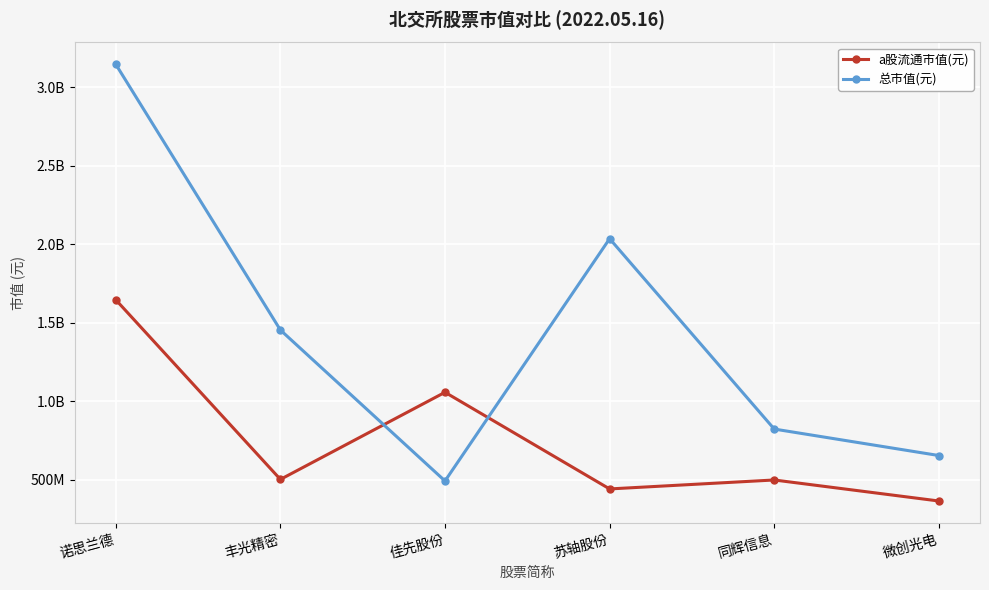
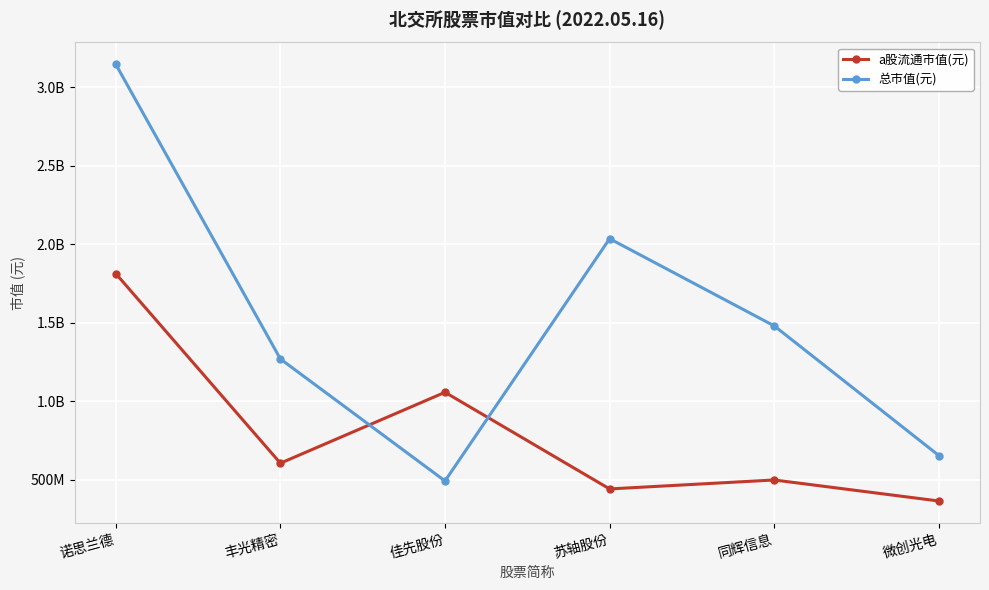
  {
    "a股流通市值(元)": {
-     "诺思兰德": 1650000000,
-     "丰光精密": 500000000,
+     "诺思兰德": 1810000000,
+     "丰光精密": 610000000,
      "佳先股份": 1060000000,
      "苏轴股份": 440000000,
      "同辉信息": 500000000,
      "微创光电": 370000000
    },
    "总市值(元)": {
      "诺思兰德": 3150000000,
-     "丰光精密": 1450000000,
+     "丰光精密": 1270000000,
      "佳先股份": 490000000,
      "苏轴股份": 2040000000,
-     "同辉信息": 820000000,
+     "同辉信息": 1480000000,
      "微创光电": 650000000
    }
  }
